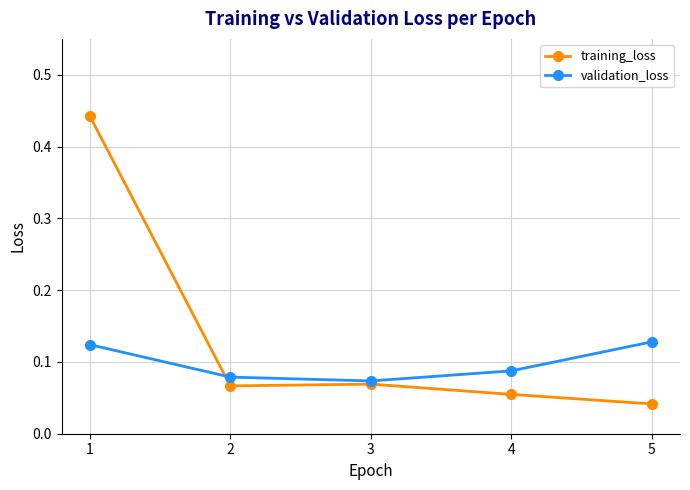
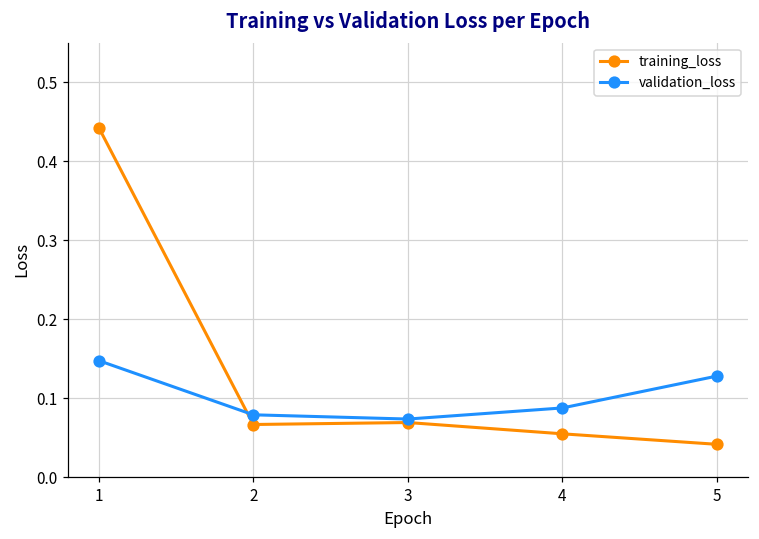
  {
    "training_loss": {
      "1": 0.44,
      "2": 0.07,
      "3": 0.07,
      "4": 0.05,
      "5": 0.04
    },
    "validation_loss": {
-     "1": 0.12,
+     "1": 0.15,
      "2": 0.08,
      "3": 0.07,
      "4": 0.09,
      "5": 0.13
    }
  }
